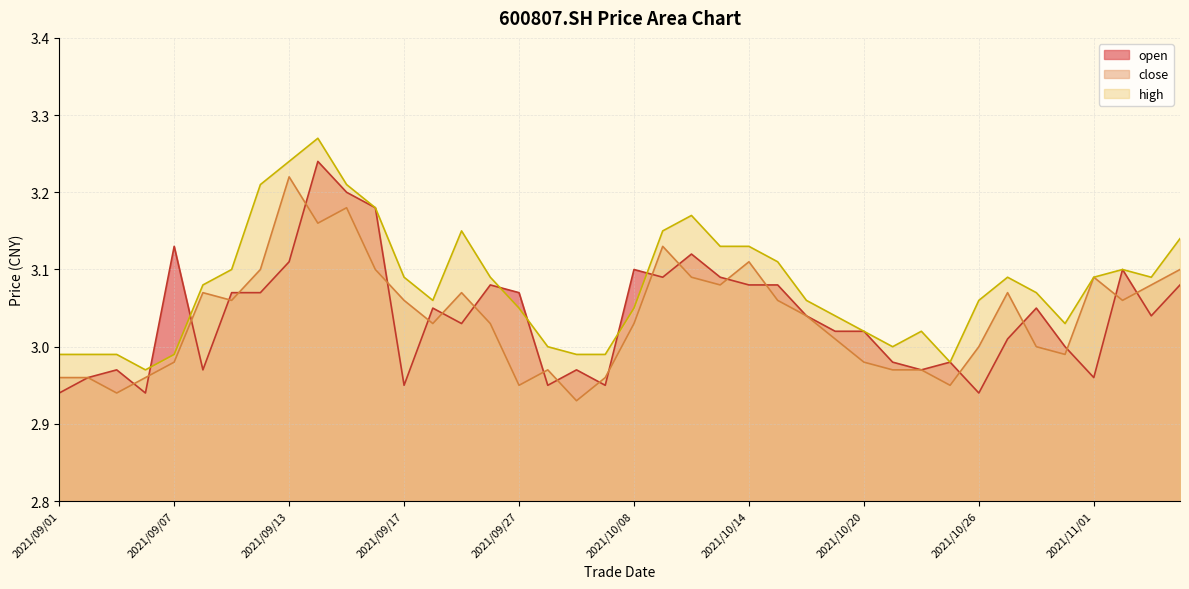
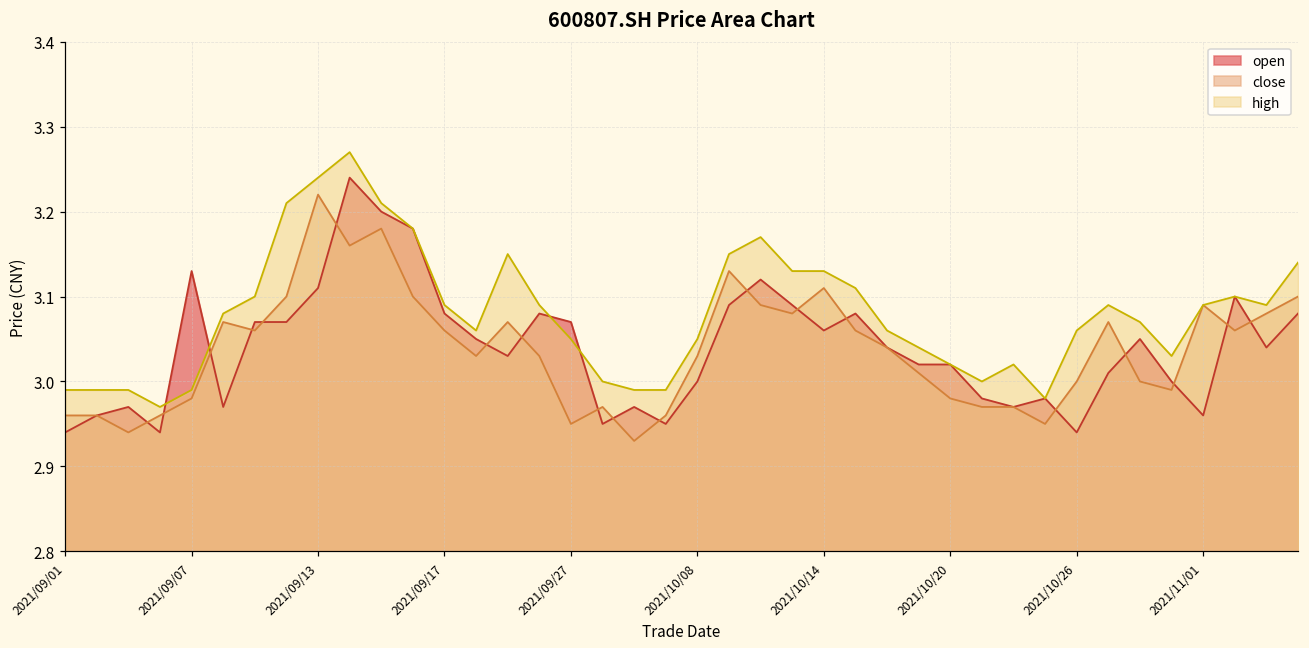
  {
    "open": {
      "2021/09/01": 2.94,
      "2021/09/07": 3.13,
      "2021/09/13": 3.11,
-     "2021/09/17": 2.95,
+     "2021/09/17": 3.08,
      "2021/09/27": 3.07,
-     "2021/10/08": 3.1,
-     "2021/10/14": 3.08,
+     "2021/10/08": 3.0,
+     "2021/10/14": 3.06,
      "2021/10/26": 2.94,
      "2021/11/01": 2.96
    }
  }
